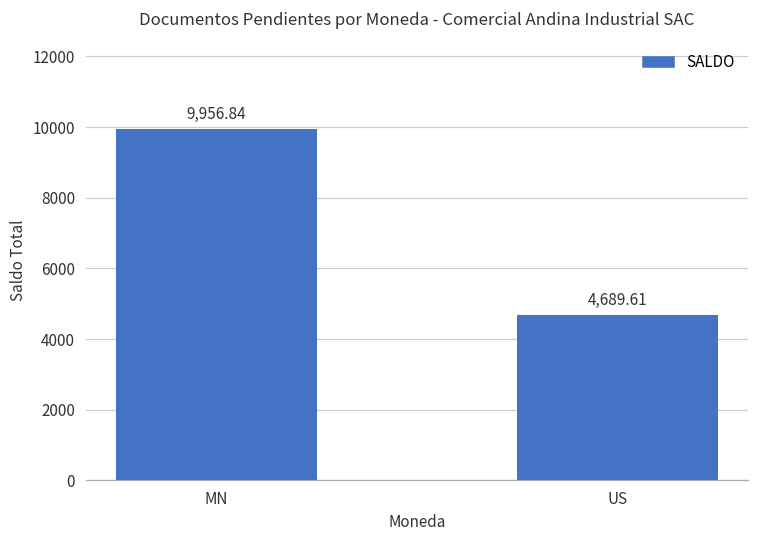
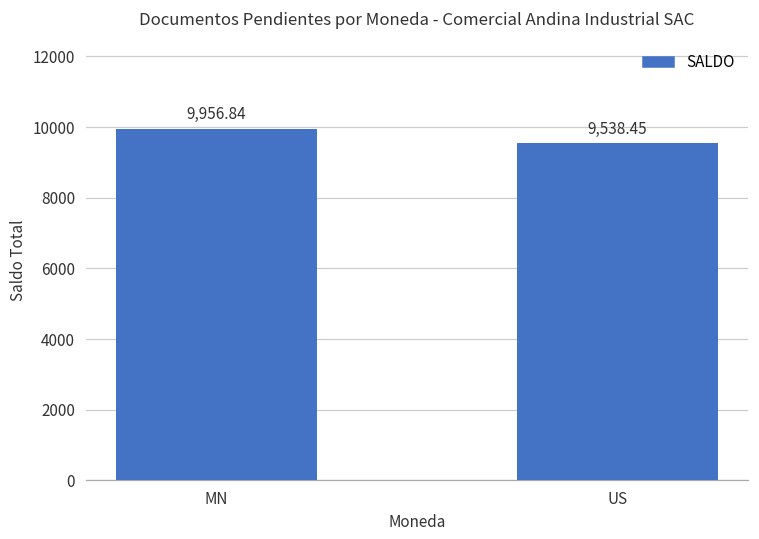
  {
    "MN": "9,956.84",
-   "US": "4,689.61"
+   "US": "9,538.45"
  }
